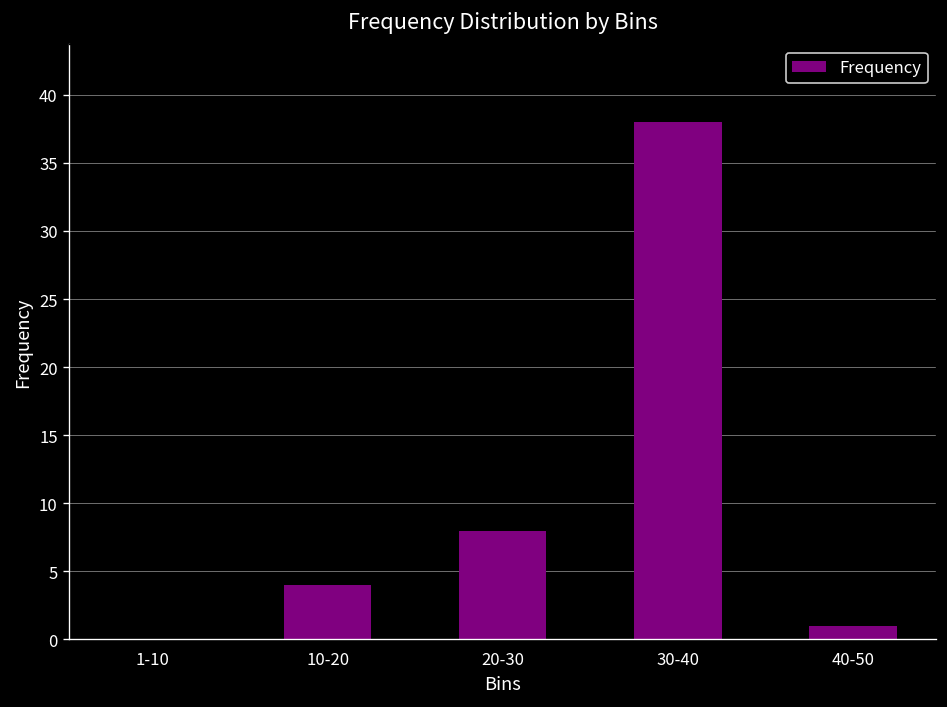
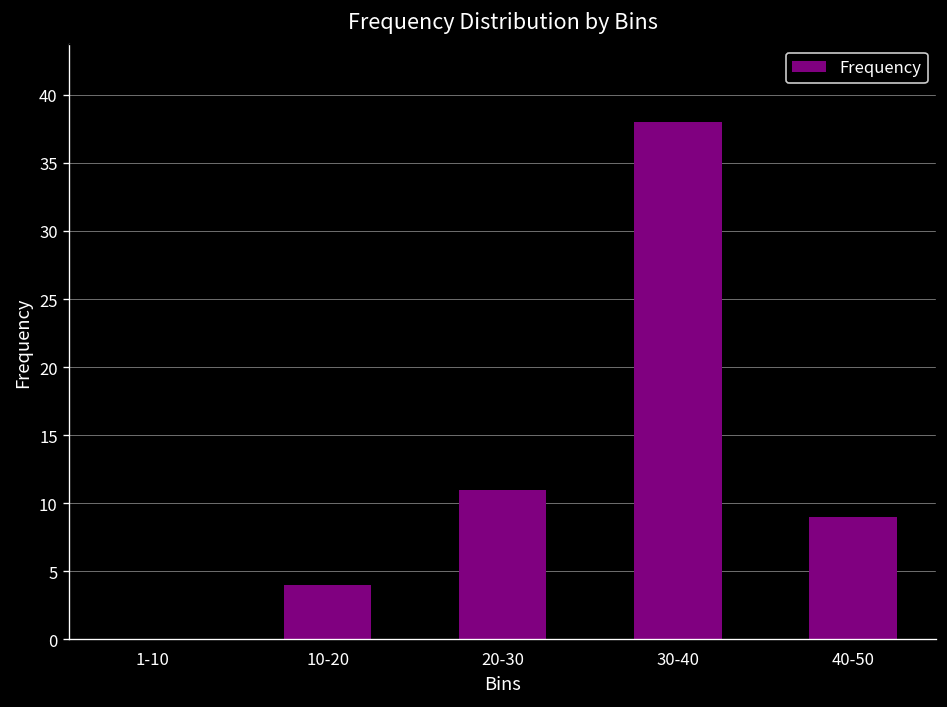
  {
    "1-10": 0,
    "10-20": 4,
-   "20-30": 8,
+   "20-30": 11,
    "30-40": 38,
-   "40-50": 1
+   "40-50": 9
  }
